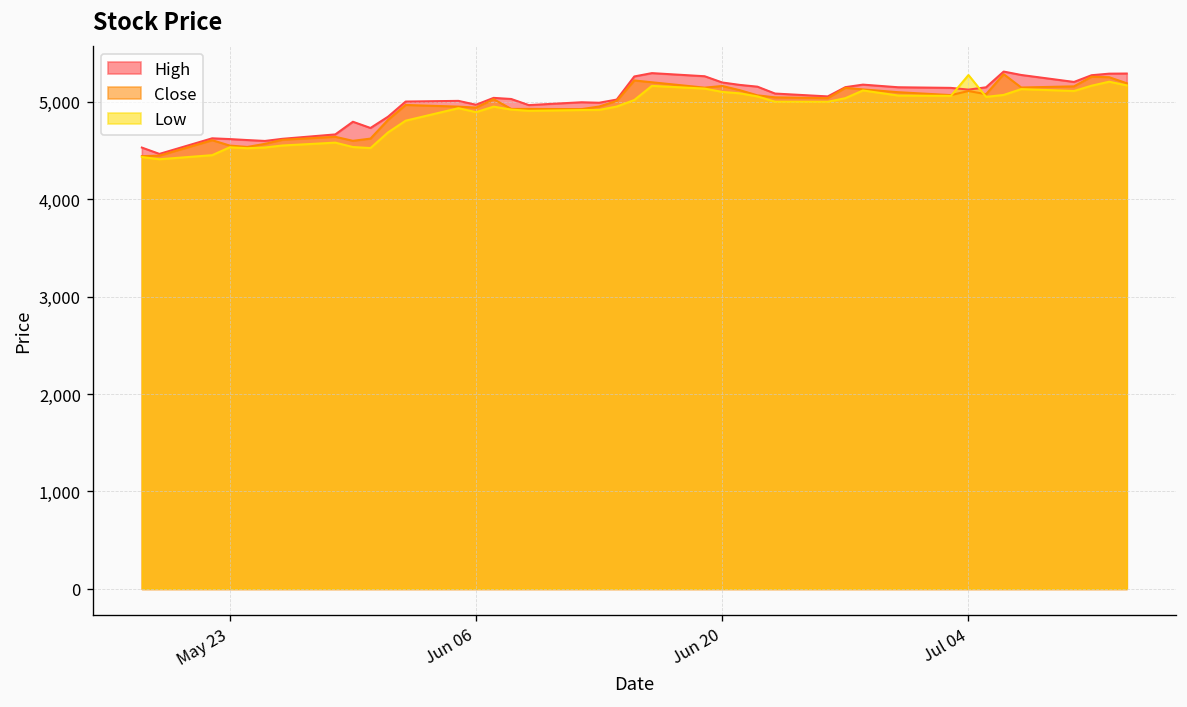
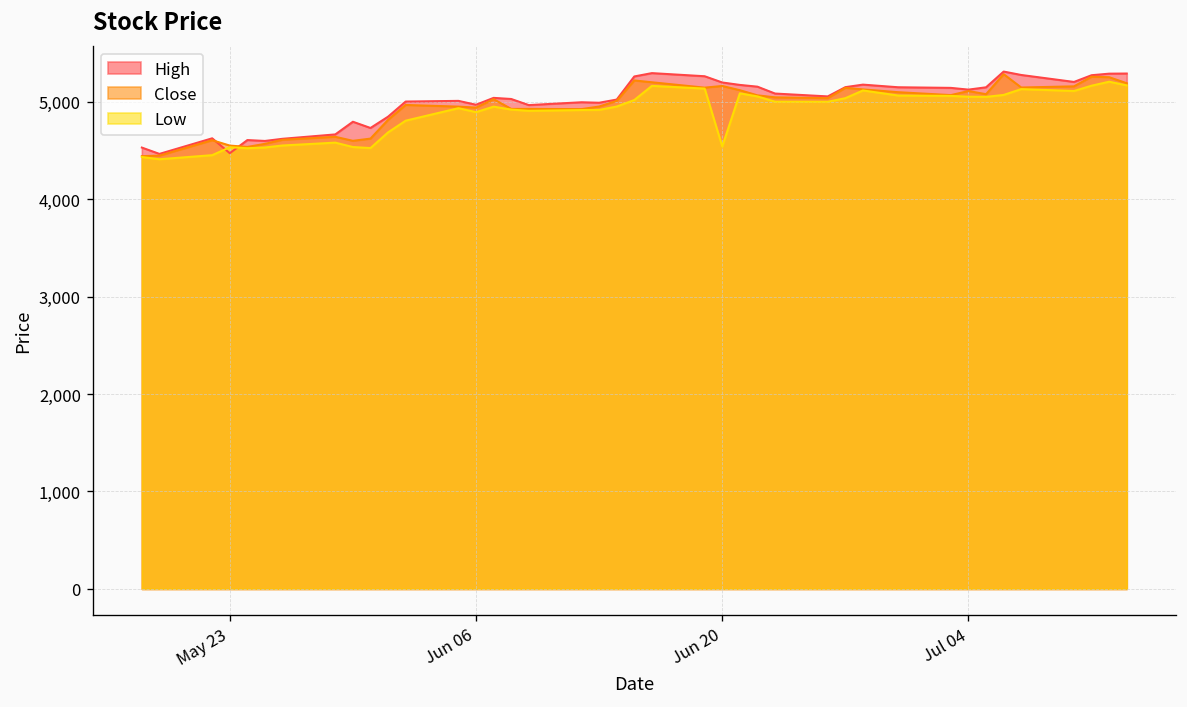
  {
    "High": {
-     "May 23": "4,600",
+     "May 23": "4,500",
      "Jun 20": "5,200"
    },
    "Close": {
      "Jun 20": "5,200"
    },
    "Low": {
      "Jun 06": "4,900",
-     "Jun 20": "5,100",
-     "Jul 04": "5,300"
+     "Jun 20": "4,500",
+     "Jul 04": "5,100"
    }
  }
